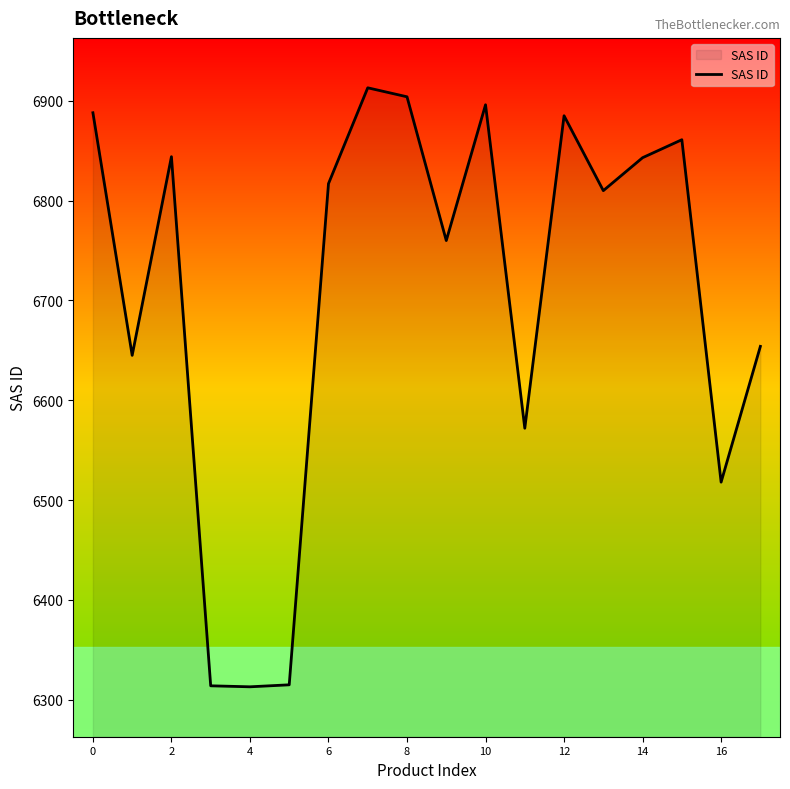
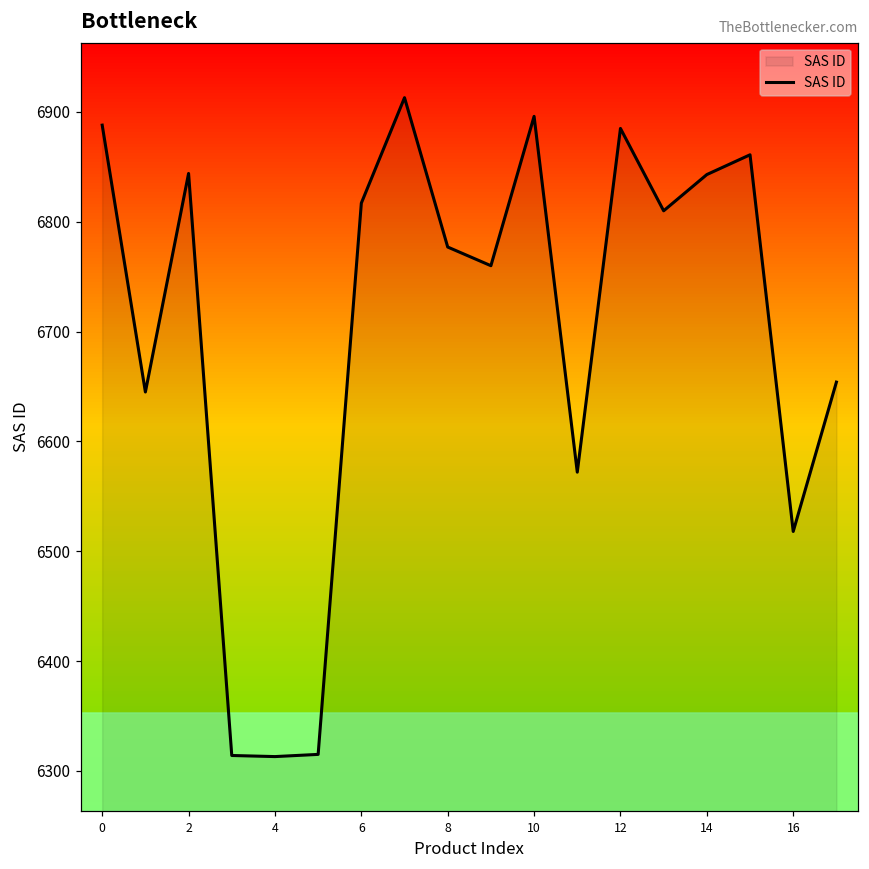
  {
    "0": 6890,
    "2": 6840,
    "6": 6820,
-   "8": 6900,
+   "8": 6780,
    "10": 6900,
    "12": 6890,
    "14": 6840,
    "16": 6520
  }
